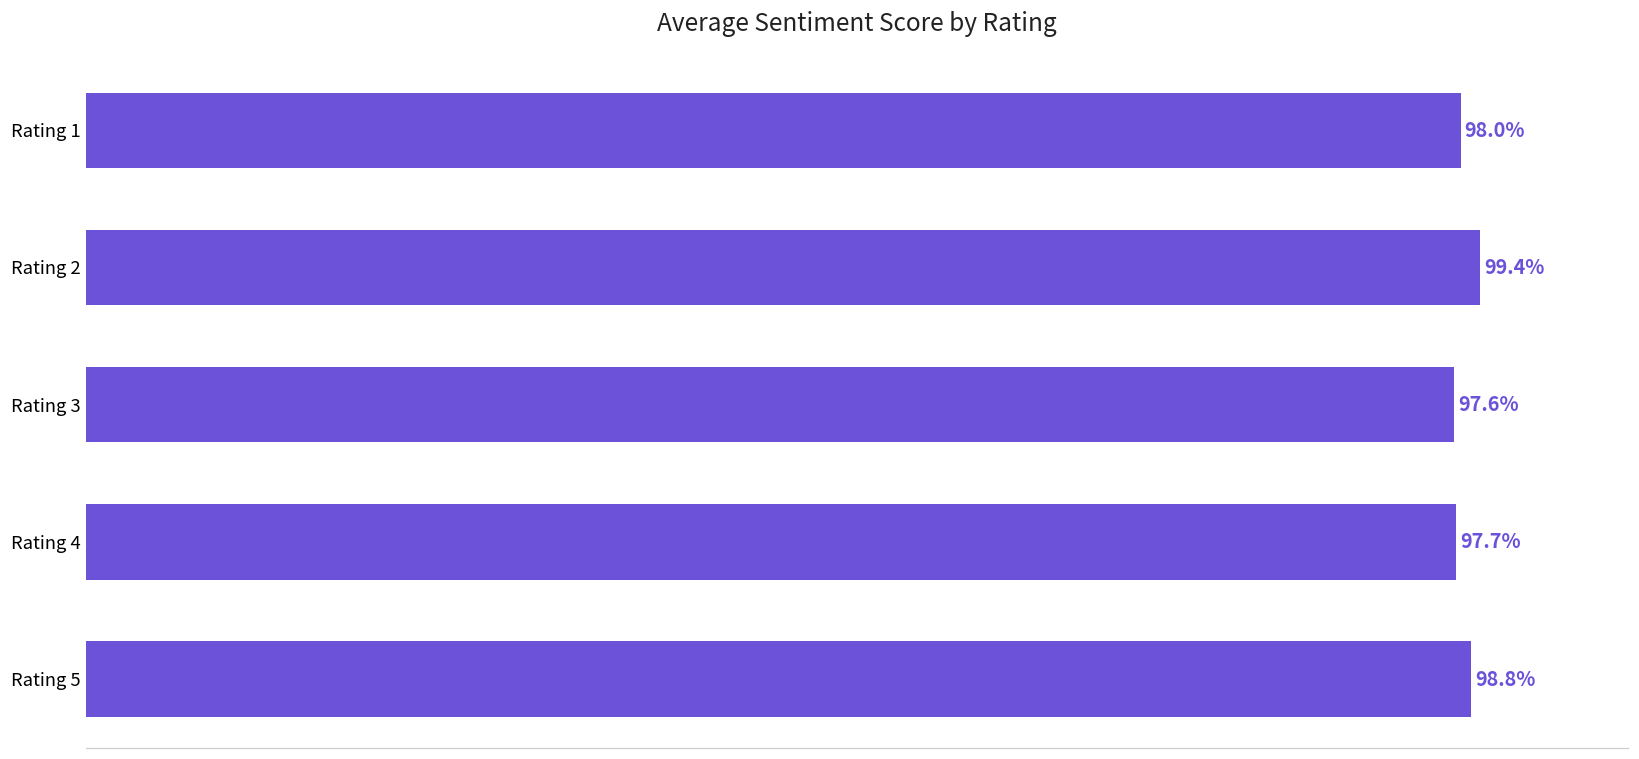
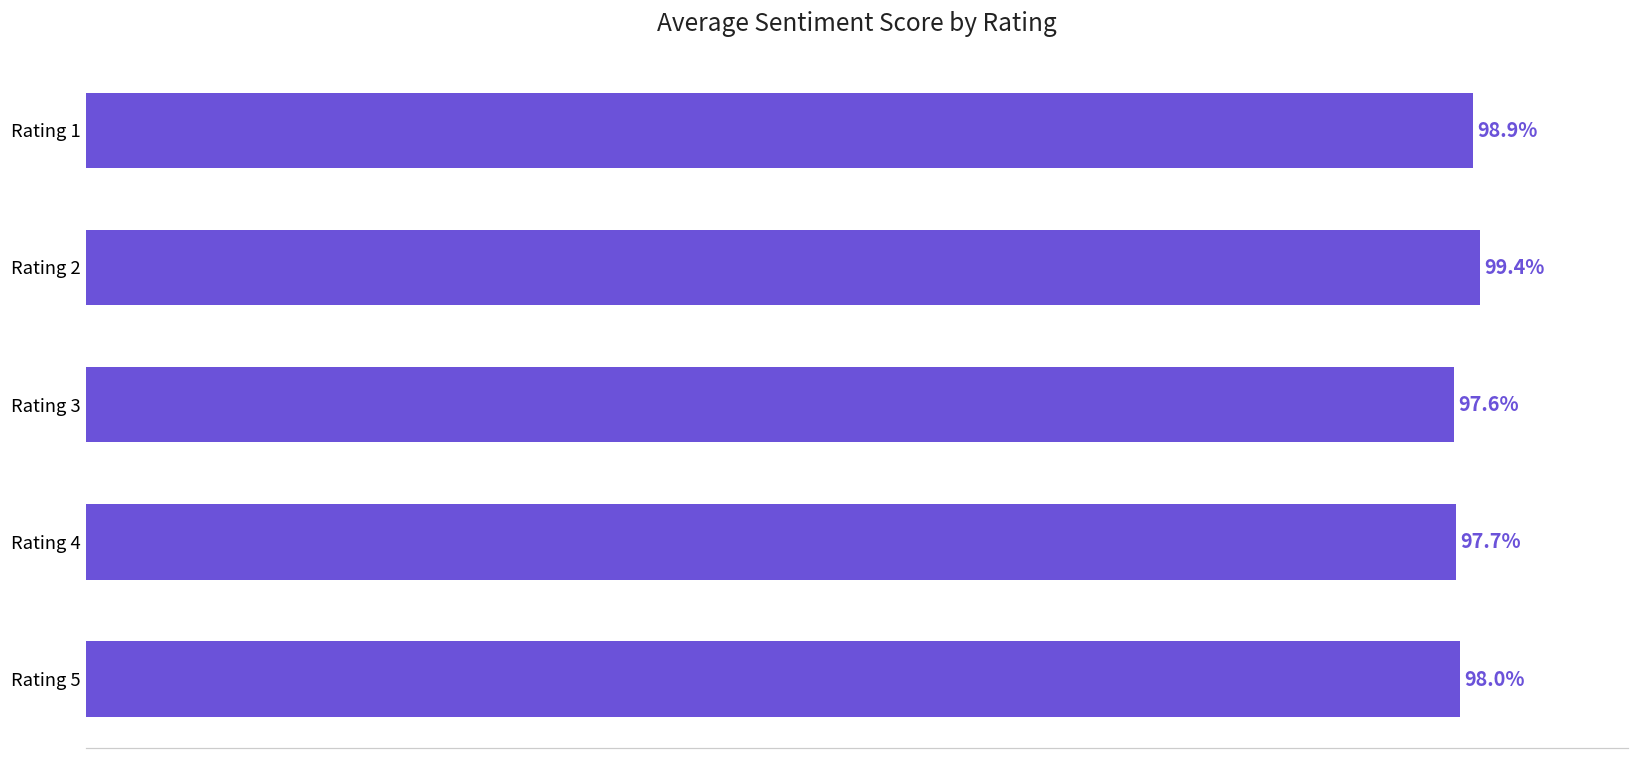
  {
-   "Rating 1": "98.0%",
+   "Rating 1": "98.9%",
    "Rating 2": "99.4%",
    "Rating 3": "97.6%",
    "Rating 4": "97.7%",
-   "Rating 5": "98.8%"
+   "Rating 5": "98.0%"
  }
